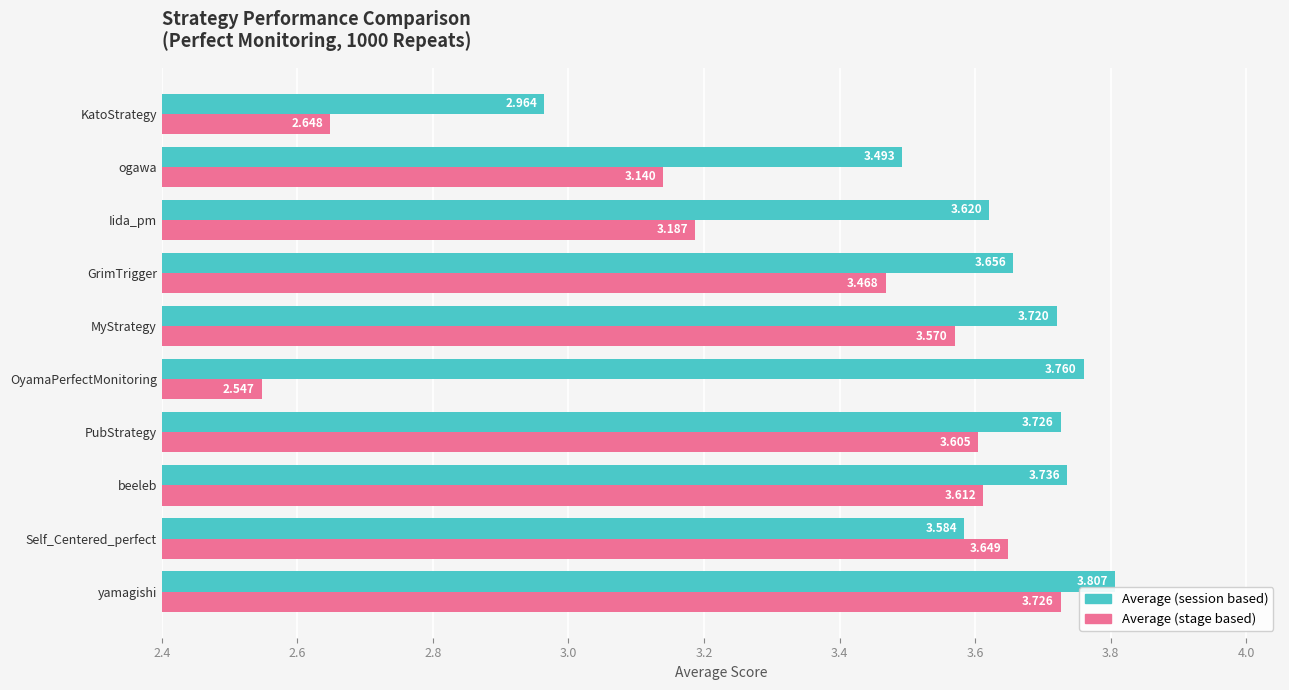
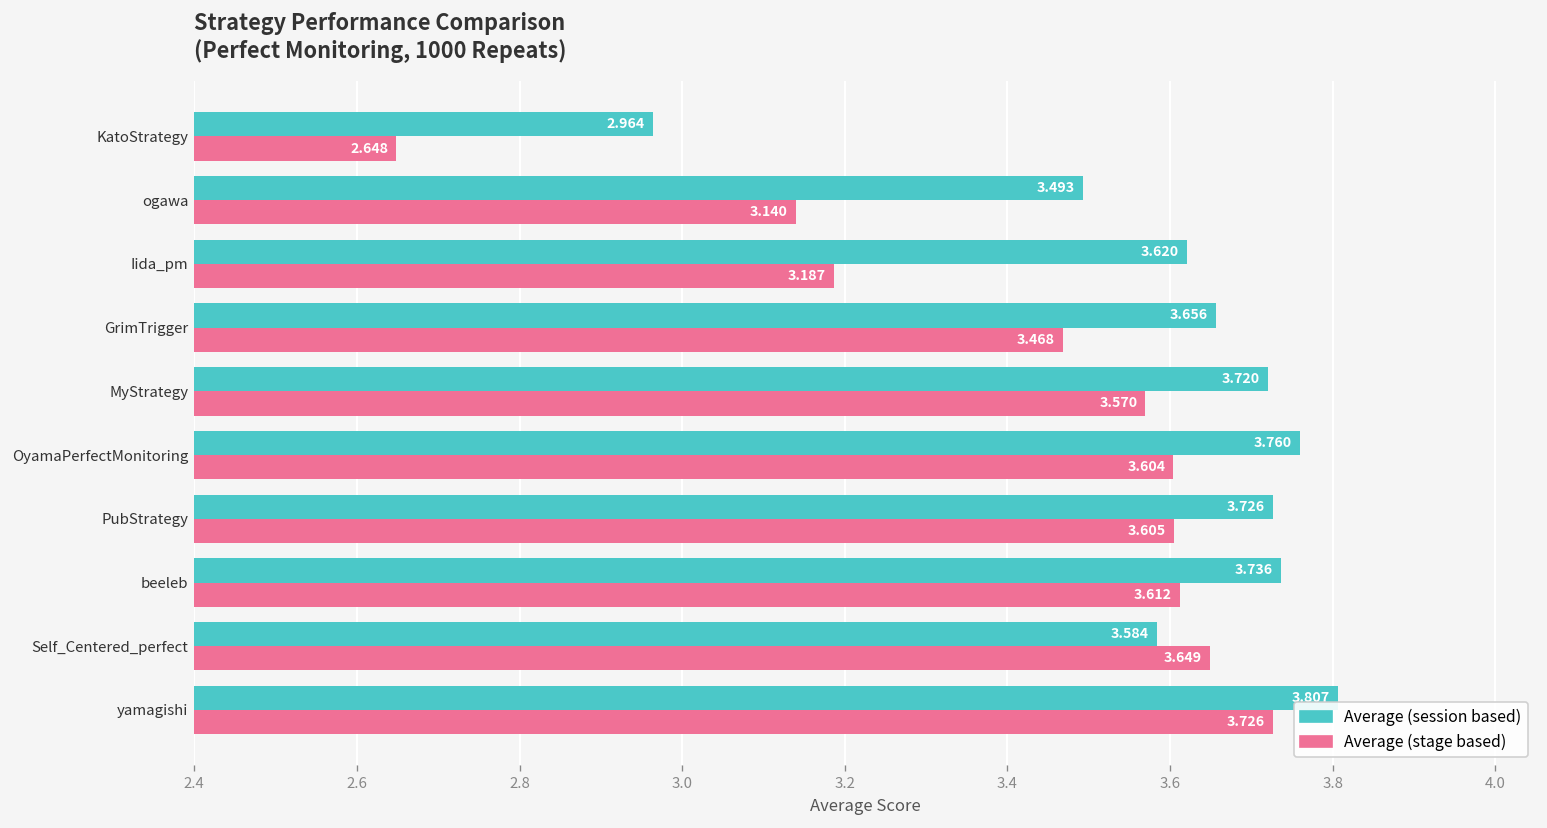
  {
    "Average (session based)": {
      "KatoStrategy": 2.964,
      "ogawa": 3.493,
      "Iida_pm": 3.620,
      "GrimTrigger": 3.656,
      "MyStrategy": 3.720,
      "OyamaPerfectMonitoring": 3.760,
      "PubStrategy": 3.726,
      "beeleb": 3.736,
      "Self_Centered_perfect": 3.584
    },
    "Average (stage based)": {
      "KatoStrategy": 2.648,
      "ogawa": 3.140,
      "Iida_pm": 3.187,
      "GrimTrigger": 3.468,
      "MyStrategy": 3.570,
-     "OyamaPerfectMonitoring": 2.547,
+     "OyamaPerfectMonitoring": 3.604,
      "PubStrategy": 3.605,
      "beeleb": 3.612,
      "Self_Centered_perfect": 3.649,
      "yamagishi": 3.726
    }
  }
